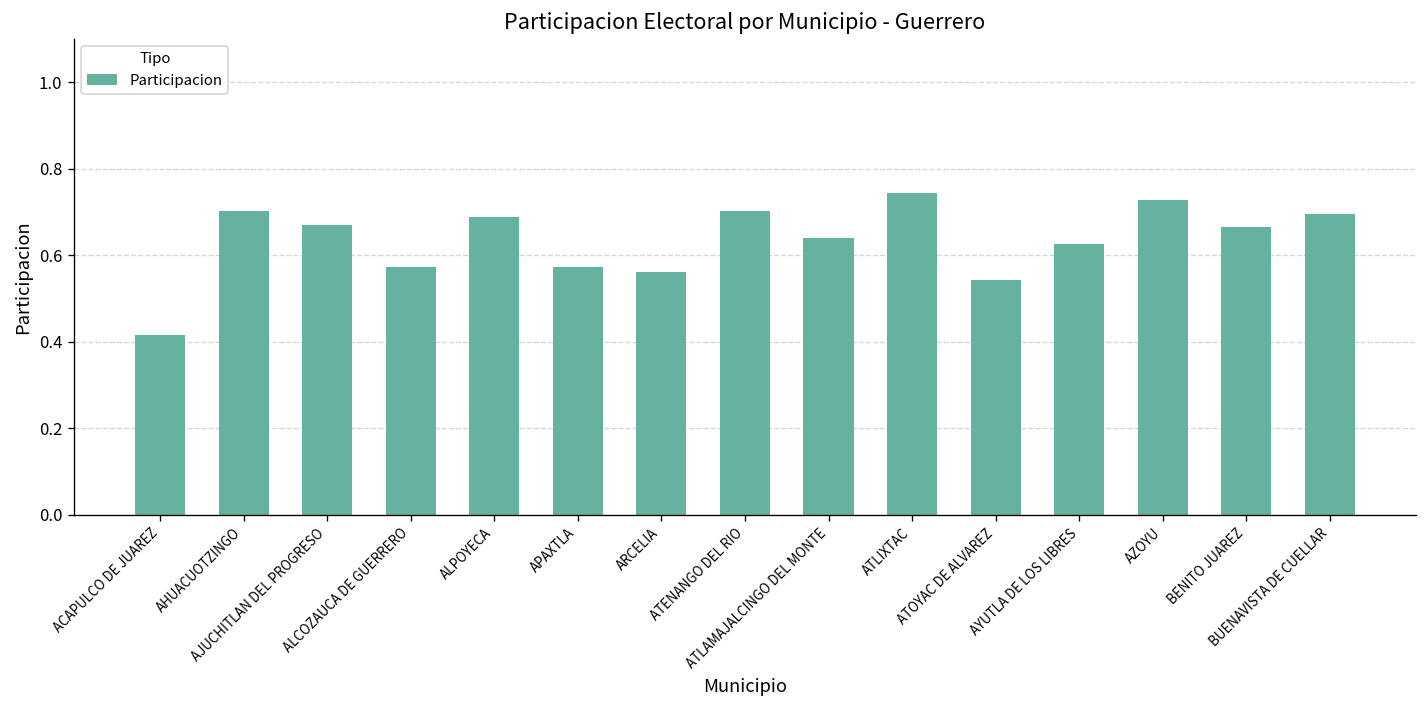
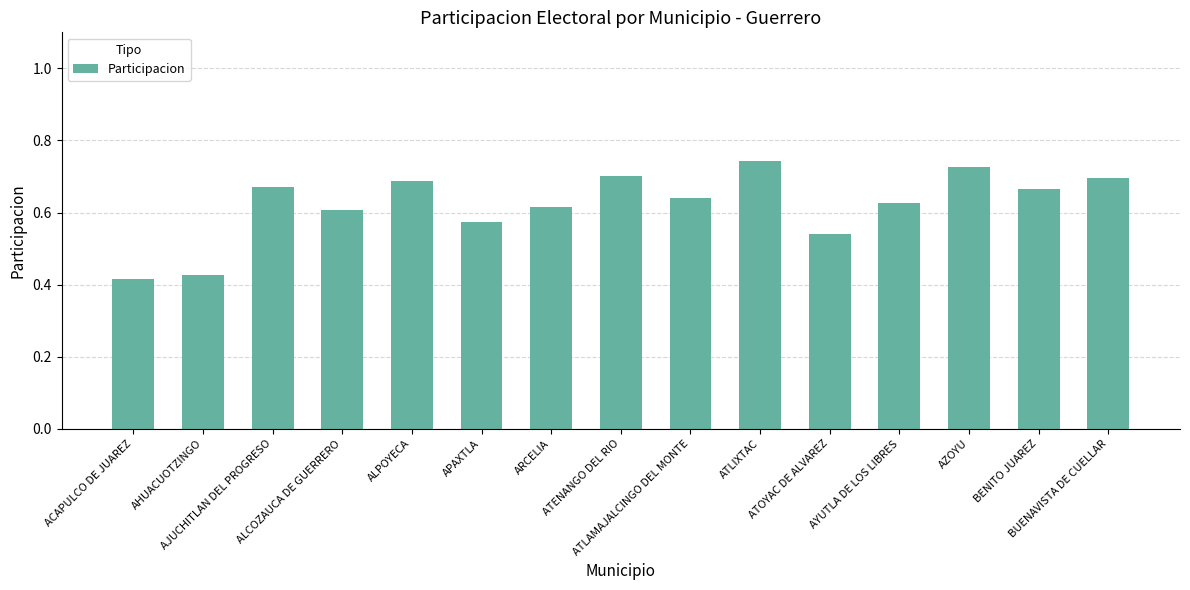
  {
    "ACAPULCO DE JUAREZ": 0.41,
-   "AHUACUOTZINGO": 0.70,
+   "AHUACUOTZINGO": 0.43,
    "AJUCHITLAN DEL PROGRESO": 0.67,
-   "ALCOZAUCA DE GUERRERO": 0.57,
+   "ALCOZAUCA DE GUERRERO": 0.61,
    "ALPOYECA": 0.69,
    "APAXTLA": 0.57,
-   "ARCELIA": 0.56,
+   "ARCELIA": 0.61,
    "ATENANGO DEL RIO": 0.70,
    "ATLAMAJALCINGO DEL MONTE": 0.64,
    "ATLIXTAC": 0.74,
    "ATOYAC DE ALVAREZ": 0.54,
    "AYUTLA DE LOS LIBRES": 0.63,
    "AZOYU": 0.73,
    "BENITO JUAREZ": 0.67,
    "BUENAVISTA DE CUELLAR": 0.69
  }
